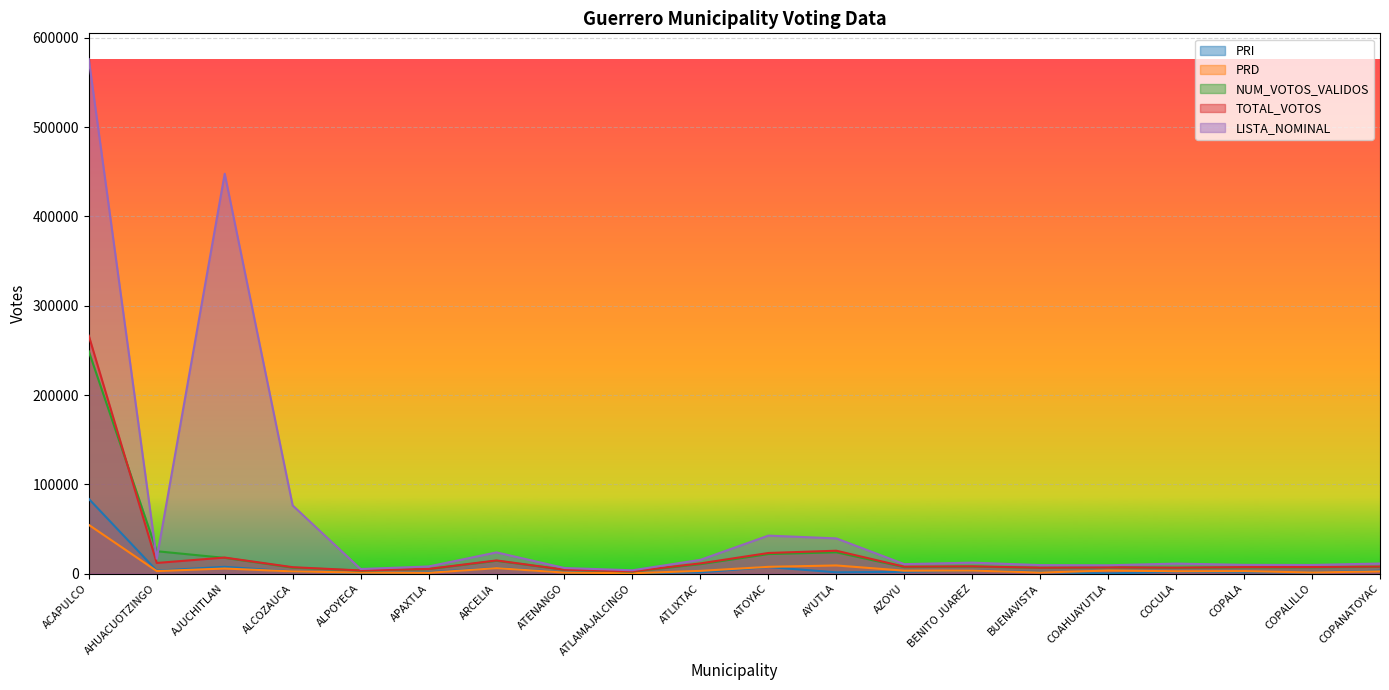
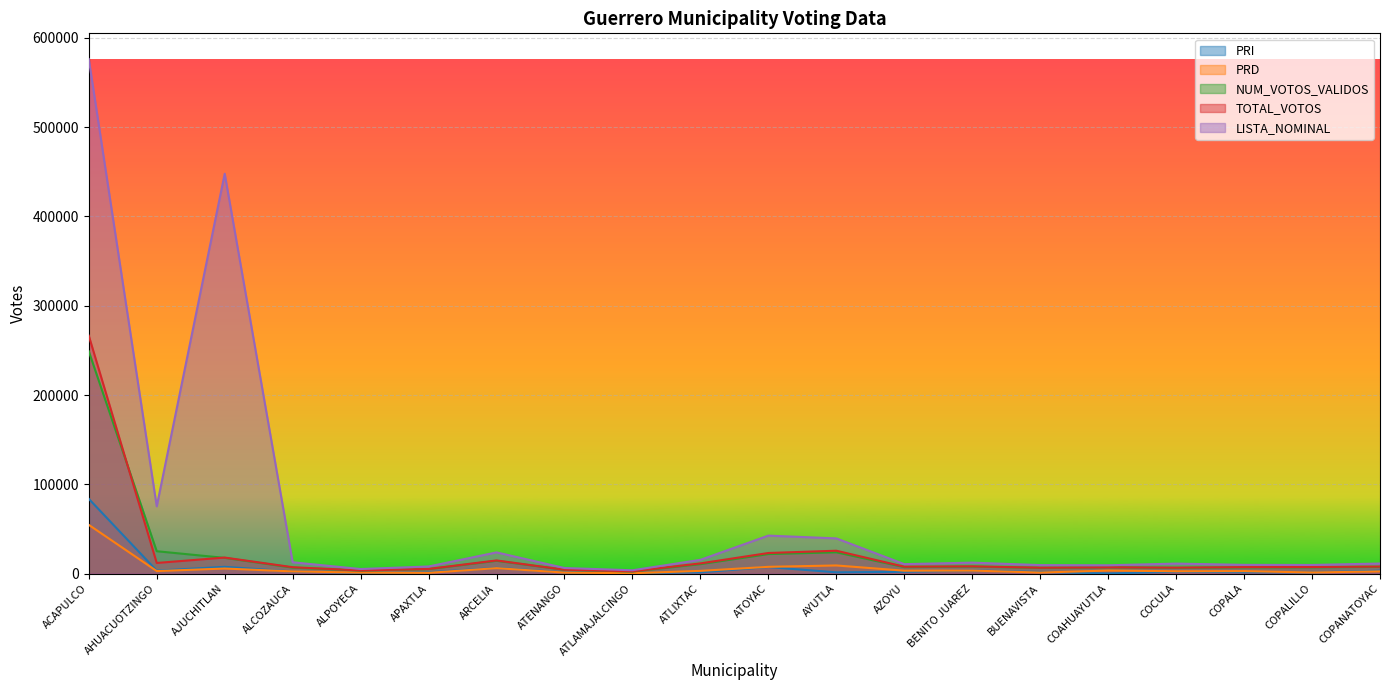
  {
    "PRI": {
      "ACAPULCO": 80000,
      "AYUTLA": 0,
      "COAHUAYUTLA": 0
    },
    "PRD": {
      "ACAPULCO": 50000,
      "AYUTLA": 10000,
      "COAHUAYUTLA": 0
    },
    "NUM_VOTOS_VALIDOS": {
      "ACAPULCO": 250000,
      "AHUACUOTZINGO": 30000
    },
    "TOTAL_VOTOS": {
      "ACAPULCO": 270000,
      "AHUACUOTZINGO": 10000
    },
    "LISTA_NOMINAL": {
      "ACAPULCO": 580000,
-     "AHUACUOTZINGO": 20000,
+     "AHUACUOTZINGO": 80000,
      "AJUCHITLAN": 450000,
-     "ALCOZAUCA": 80000,
+     "ALCOZAUCA": 10000,
      "ARCELIA": 20000,
      "ATLIXTAC": 20000,
      "ATOYAC": 40000,
      "AYUTLA": 40000,
      "AZOYU": 10000,
      "BENITO JUAREZ": 10000,
      "BUENAVISTA": 10000,
      "COCULA": 10000,
      "COPANATOYAC": 10000
    }
  }
